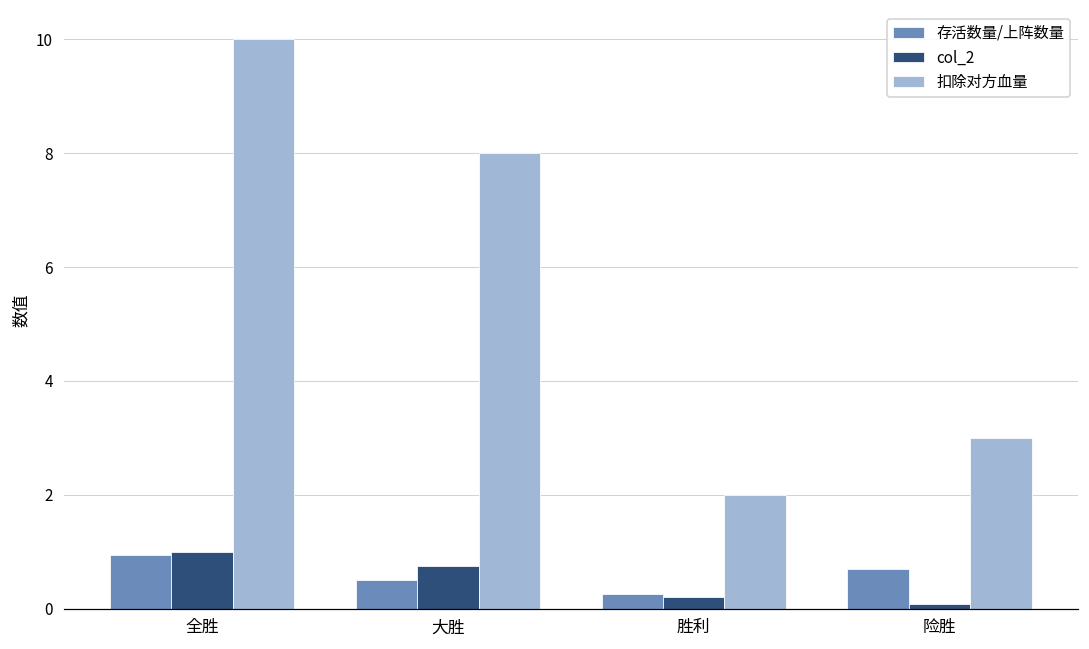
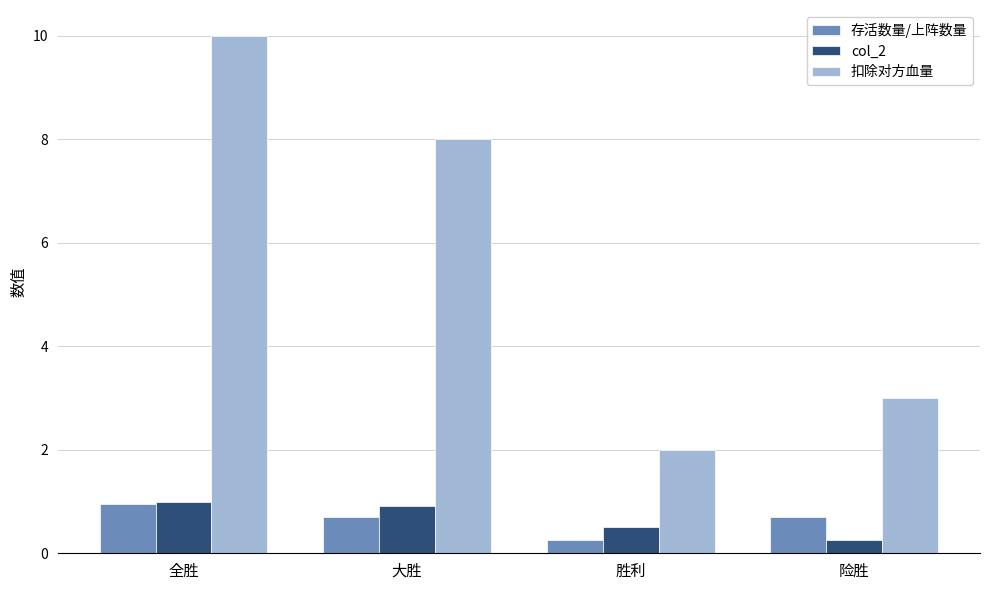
  {
    "存活数量/上阵数量": {
      "全胜": 1.0,
-     "大胜": 0.5,
+     "大胜": 0.7,
      "胜利": 0.3,
      "险胜": 0.7
    },
    "col_2": {
      "全胜": 1.0,
-     "大胜": 0.8,
-     "胜利": 0.2,
-     "险胜": 0.1
+     "大胜": 0.9,
+     "胜利": 0.5,
+     "险胜": 0.3
    },
    "扣除对方血量": {
      "全胜": 10.0,
      "大胜": 8.0,
      "胜利": 2.0,
      "险胜": 3.0
    }
  }
